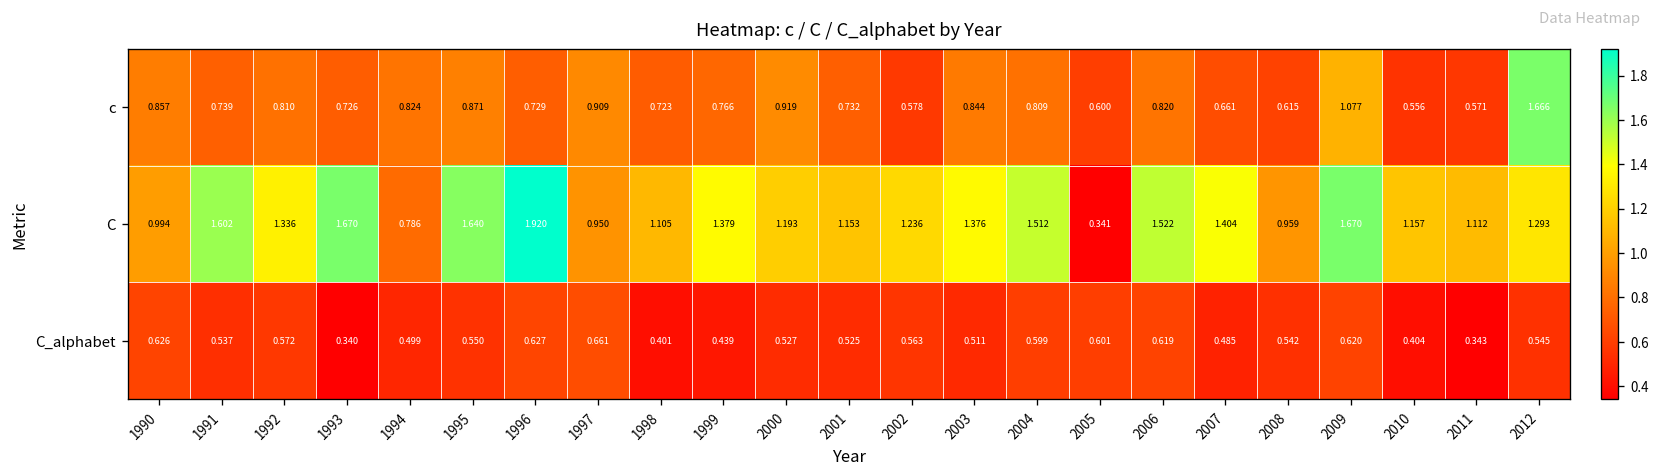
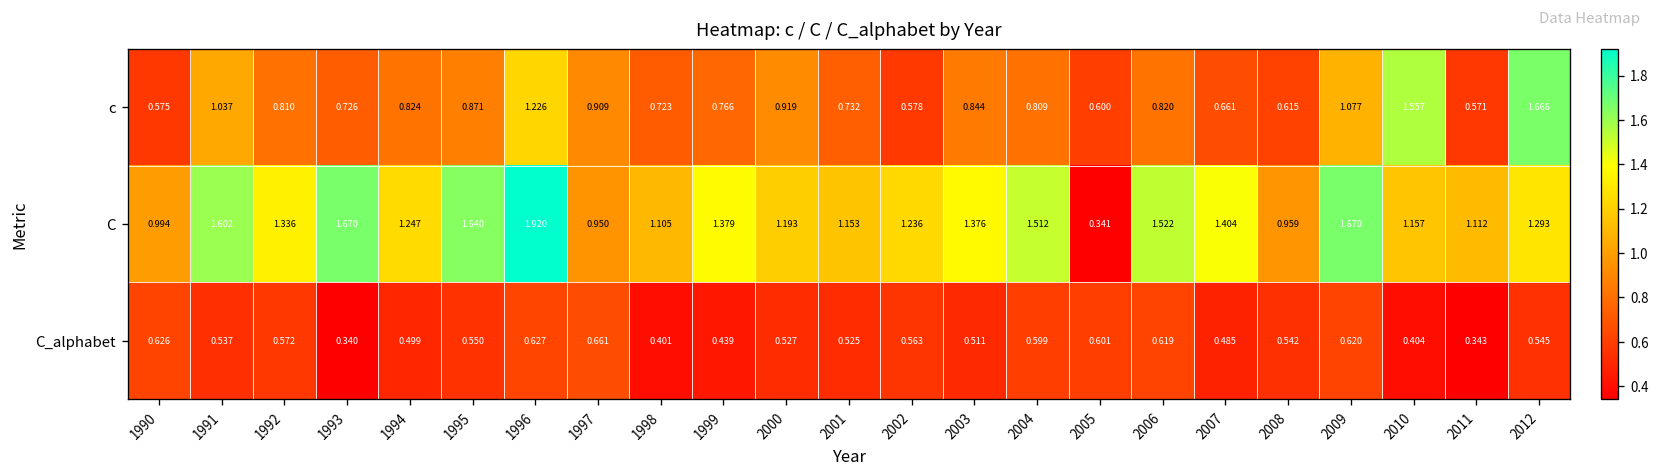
  {
    "c": {
-     "1990": 0.857,
-     "1991": 0.739,
+     "1990": 0.575,
+     "1991": 1.037,
      "1992": 0.810,
      "1993": 0.726,
      "1994": 0.824,
      "1995": 0.871,
-     "1996": 0.729,
+     "1996": 1.226,
      "1997": 0.909,
      "1998": 0.723,
      "1999": 0.766,
      "2000": 0.919,
      "2001": 0.732,
      "2002": 0.578,
      "2003": 0.844,
      "2004": 0.809,
      "2005": 0.600,
      "2006": 0.820,
      "2007": 0.661,
      "2008": 0.615,
      "2009": 1.077,
-     "2010": 0.556,
+     "2010": 1.557,
      "2011": 0.571,
      "2012": 1.666
    },
    "C": {
      "1990": 0.994,
      "1991": 1.602,
      "1992": 1.336,
      "1993": 1.670,
-     "1994": 0.786,
+     "1994": 1.247,
      "1995": 1.640,
      "1996": 1.920,
      "1997": 0.950,
      "1998": 1.105,
      "1999": 1.379,
      "2000": 1.193,
      "2001": 1.153,
      "2002": 1.236,
      "2003": 1.376,
      "2004": 1.512,
      "2005": 0.341,
      "2006": 1.522,
      "2007": 1.404,
      "2008": 0.959,
      "2009": 1.670,
      "2010": 1.157,
      "2011": 1.112,
      "2012": 1.293
    },
    "C_alphabet": {
      "1990": 0.626,
      "1991": 0.537,
      "1992": 0.572,
      "1993": 0.340,
      "1994": 0.499,
      "1995": 0.550,
      "1996": 0.627,
      "1997": 0.661,
      "1998": 0.401,
      "1999": 0.439,
      "2000": 0.527,
      "2001": 0.525,
      "2002": 0.563,
      "2003": 0.511,
      "2004": 0.599,
      "2005": 0.601,
      "2006": 0.619,
      "2007": 0.485,
      "2008": 0.542,
      "2009": 0.620,
      "2010": 0.404,
      "2011": 0.343,
      "2012": 0.545
    }
  }
